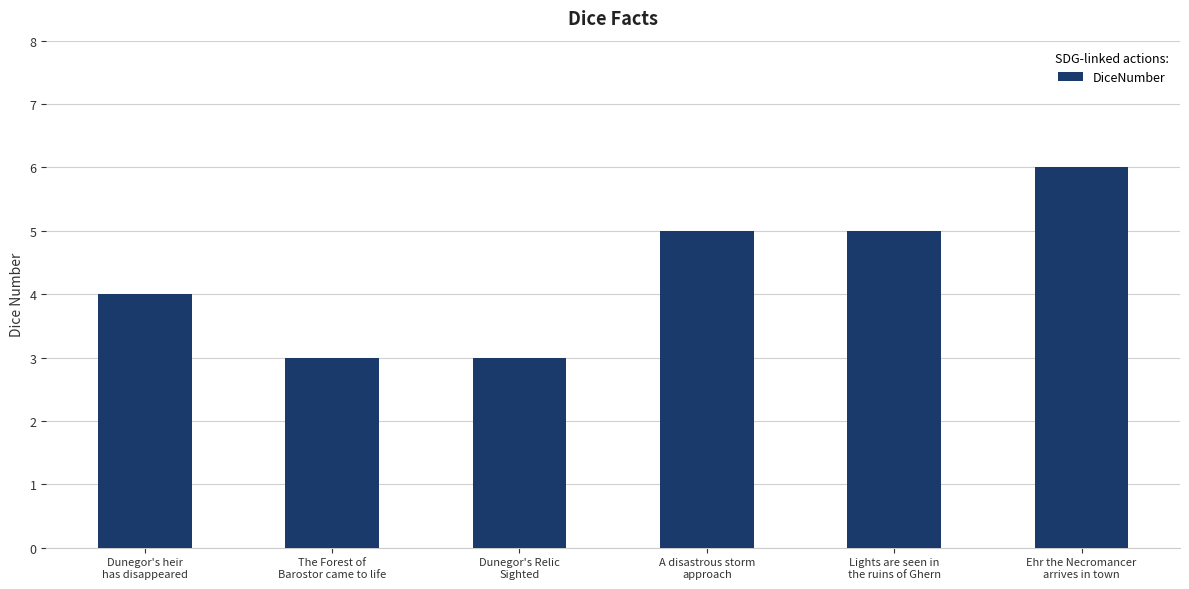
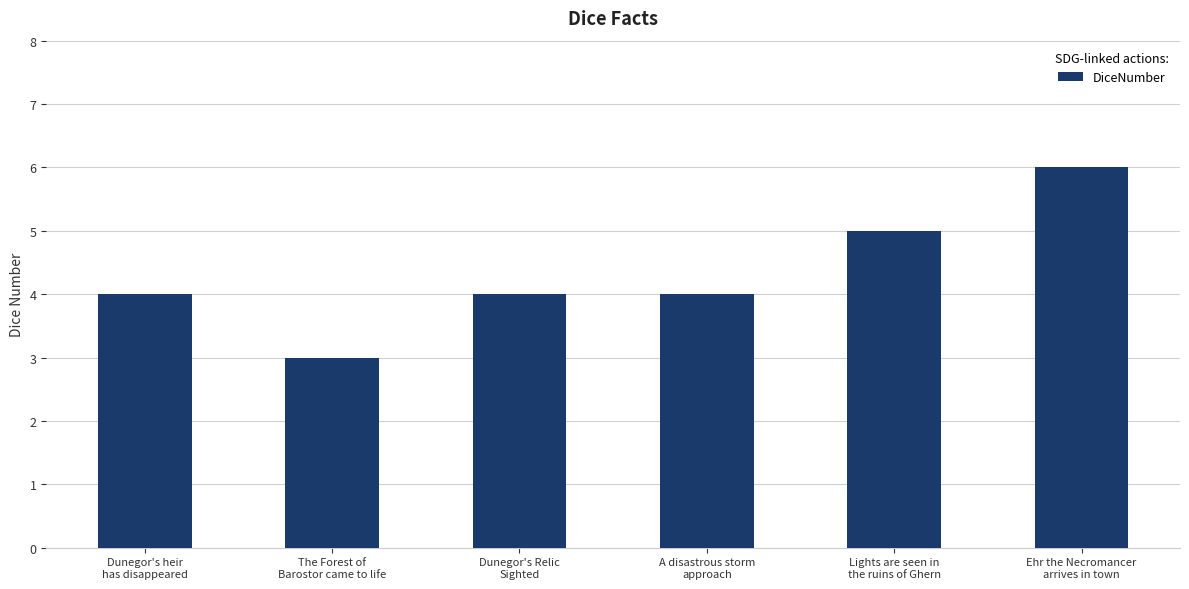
  {
    "Dunegor's heir has disappeared": 4,
    "The Forest of Barostor came to life": 3,
-   "Dunegor's Relic Sighted": 3,
-   "A disastrous storm approach": 5,
+   "Dunegor's Relic Sighted": 4,
+   "A disastrous storm approach": 4,
    "Lights are seen in the ruins of Ghern": 5,
    "Ehr the Necromancer arrives in town": 6
  }
